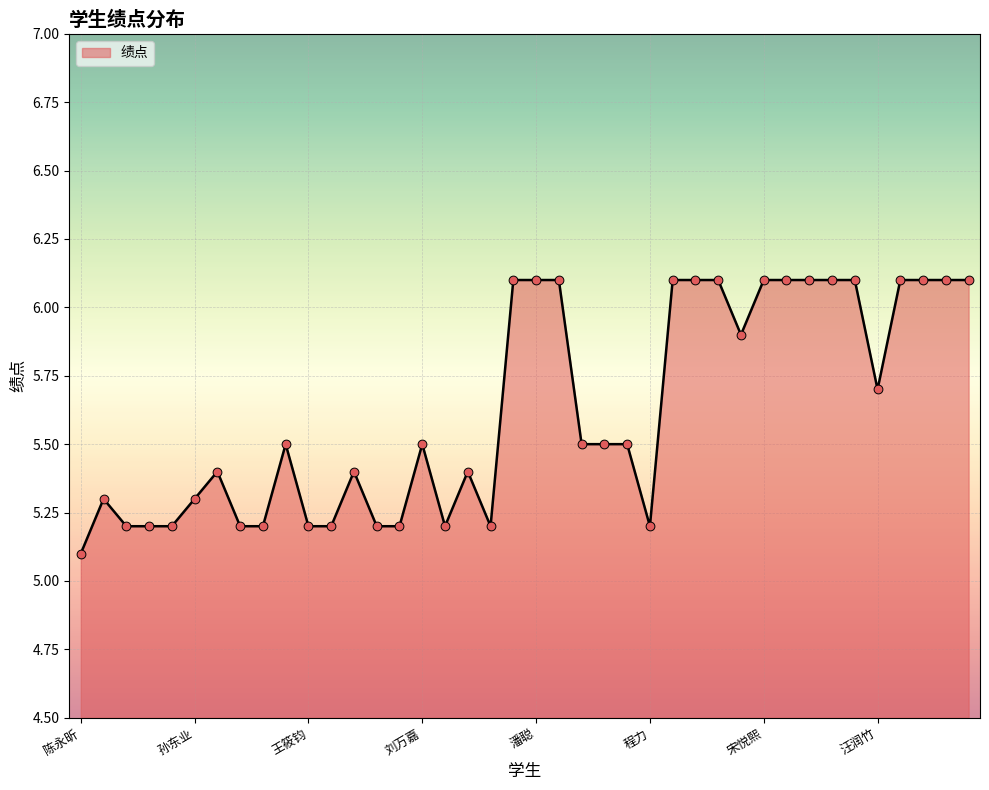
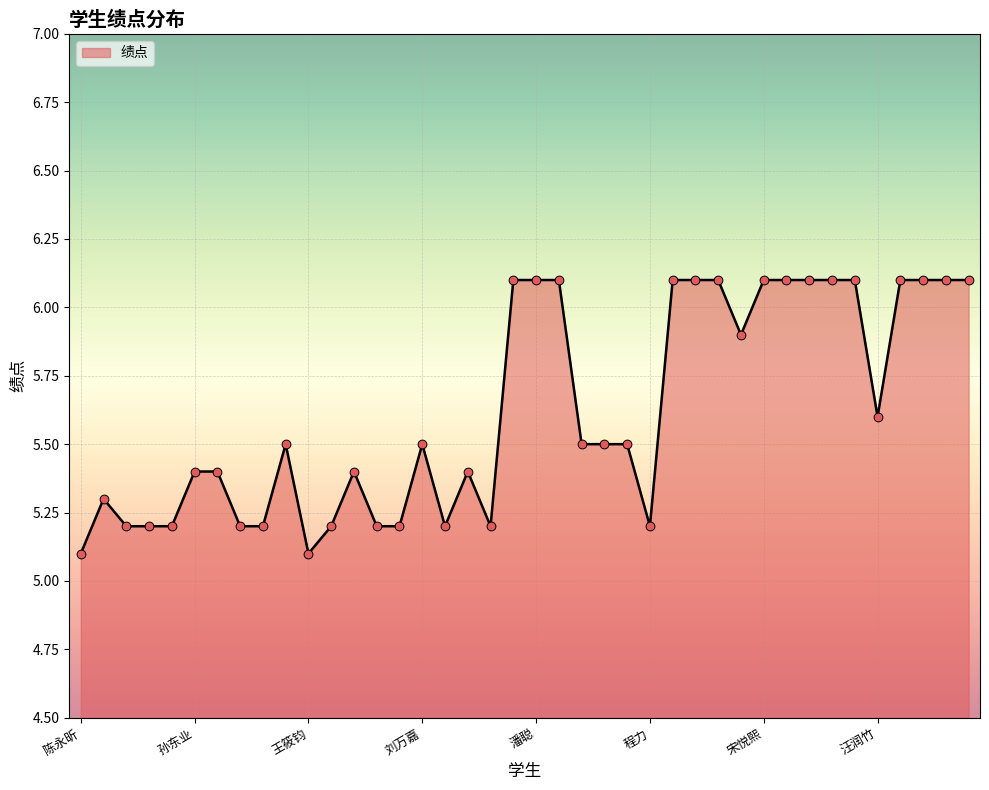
  {
    "陈永昕": 5.1,
-   "孙东业": 5.3,
-   "王筱钧": 5.2,
+   "孙东业": 5.4,
+   "王筱钧": 5.1,
    "刘万嘉": 5.5,
    "潘聪": 6.1,
    "程力": 5.2,
    "宋悦熙": 6.1,
-   "汪润竹": 5.7
+   "汪润竹": 5.6
  }
